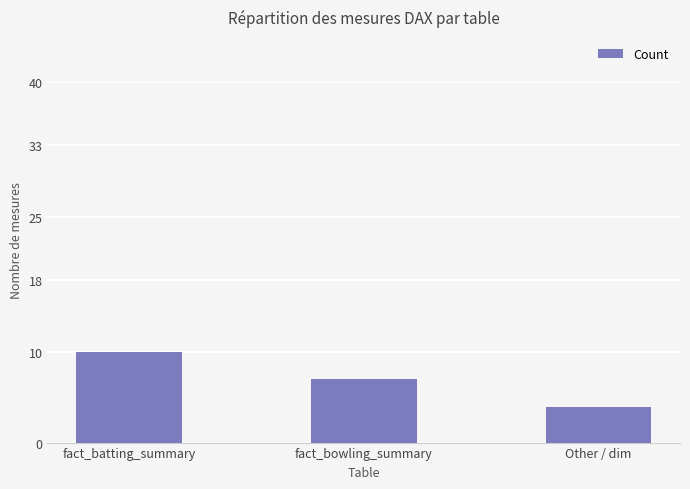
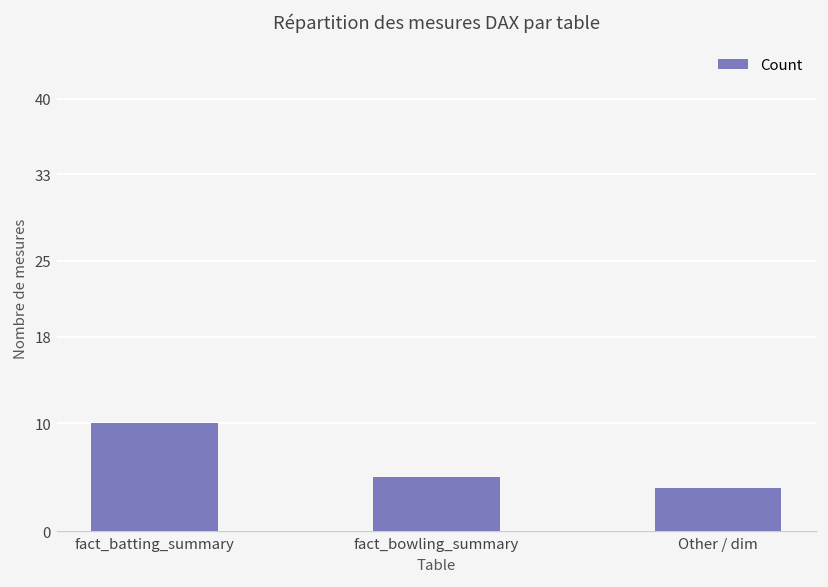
  {
    "fact_batting_summary": 10,
-   "fact_bowling_summary": 7,
+   "fact_bowling_summary": 5,
    "Other / dim": 4
  }
